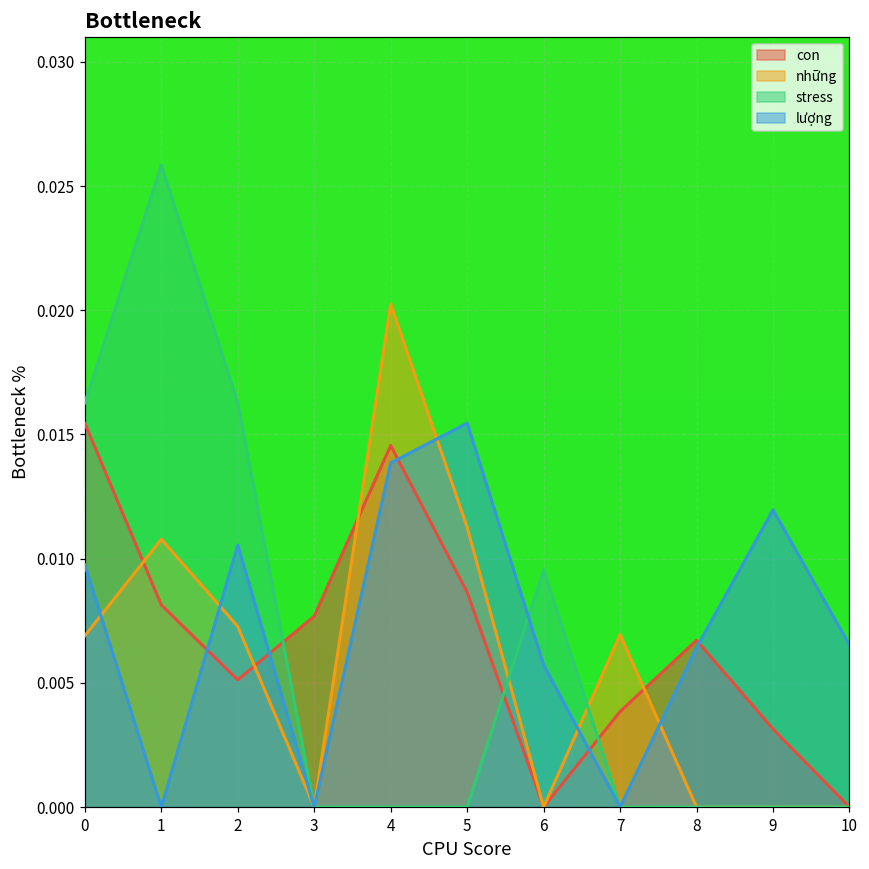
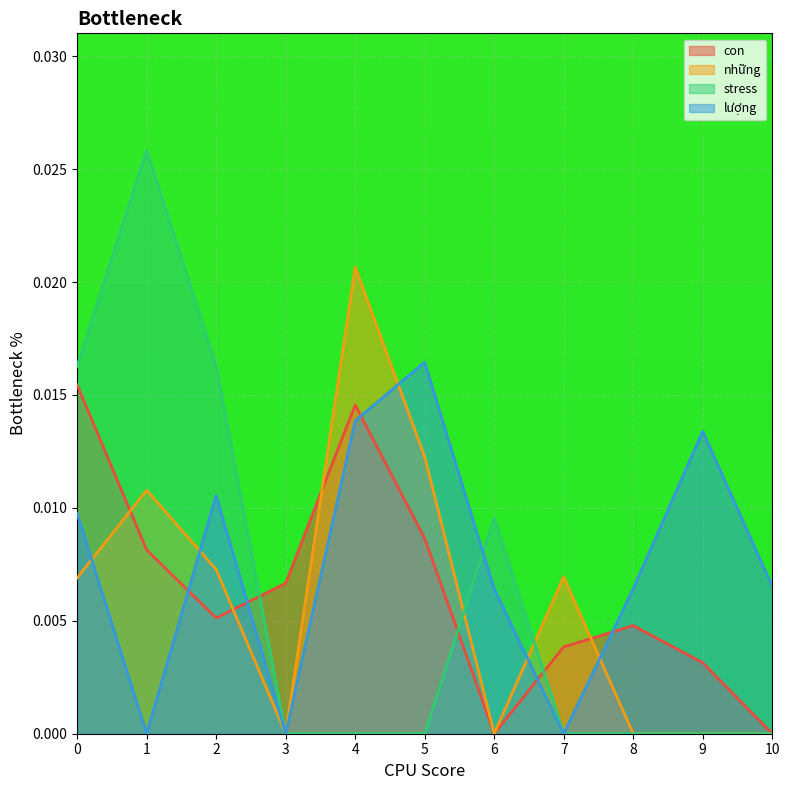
  {
    "con": {
      "0": 0.0154,
      "1": 0.0081,
      "2": 0.0051,
-     "3": 0.0077,
+     "3": 0.0067,
      "4": 0.0146,
      "5": 0.0086,
      "7": 0.0038,
-     "8": 0.0067,
+     "8": 0.0048,
      "9": 0.0031
    },
    "những": {
      "0": 0.0069,
      "1": 0.0108,
      "2": 0.0073,
-     "4": 0.0203,
-     "5": 0.0113,
+     "4": 0.0207,
+     "5": 0.0123,
      "7": 0.0069
    },
    "stress": {
      "0": 0.0163,
      "1": 0.0258,
      "2": 0.0163,
      "4": 0.0000,
      "5": 0.0000,
      "6": 0.0096
    },
    "lượng": {
      "0": 0.0097,
      "1": 0.0000,
      "2": 0.0105,
      "4": 0.0139,
-     "5": 0.0155,
-     "6": 0.0057,
+     "5": 0.0165,
+     "6": 0.0064,
      "8": 0.0064,
-     "9": 0.0120,
+     "9": 0.0134,
      "10": 0.0065
    }
  }
